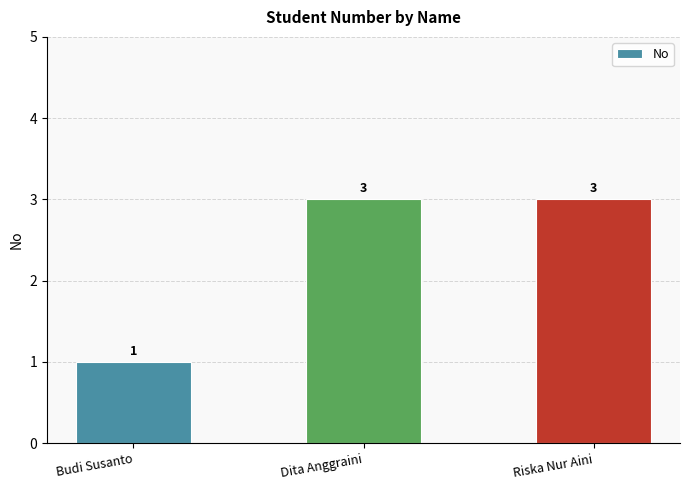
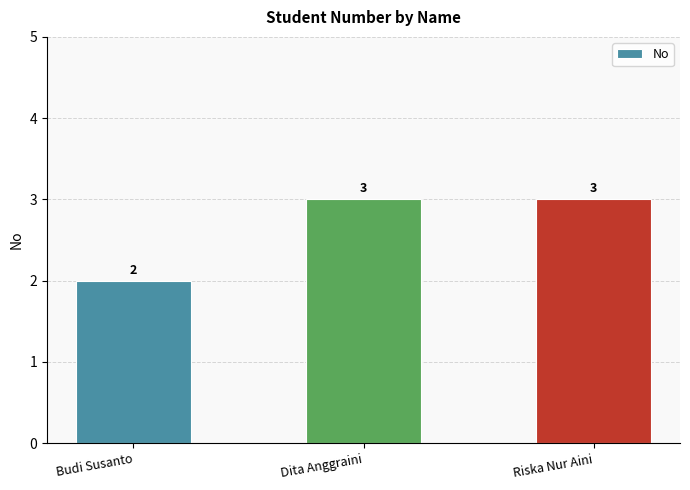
  {
-   "Budi Susanto": 1,
+   "Budi Susanto": 2,
    "Dita Anggraini": 3,
    "Riska Nur Aini": 3
  }
